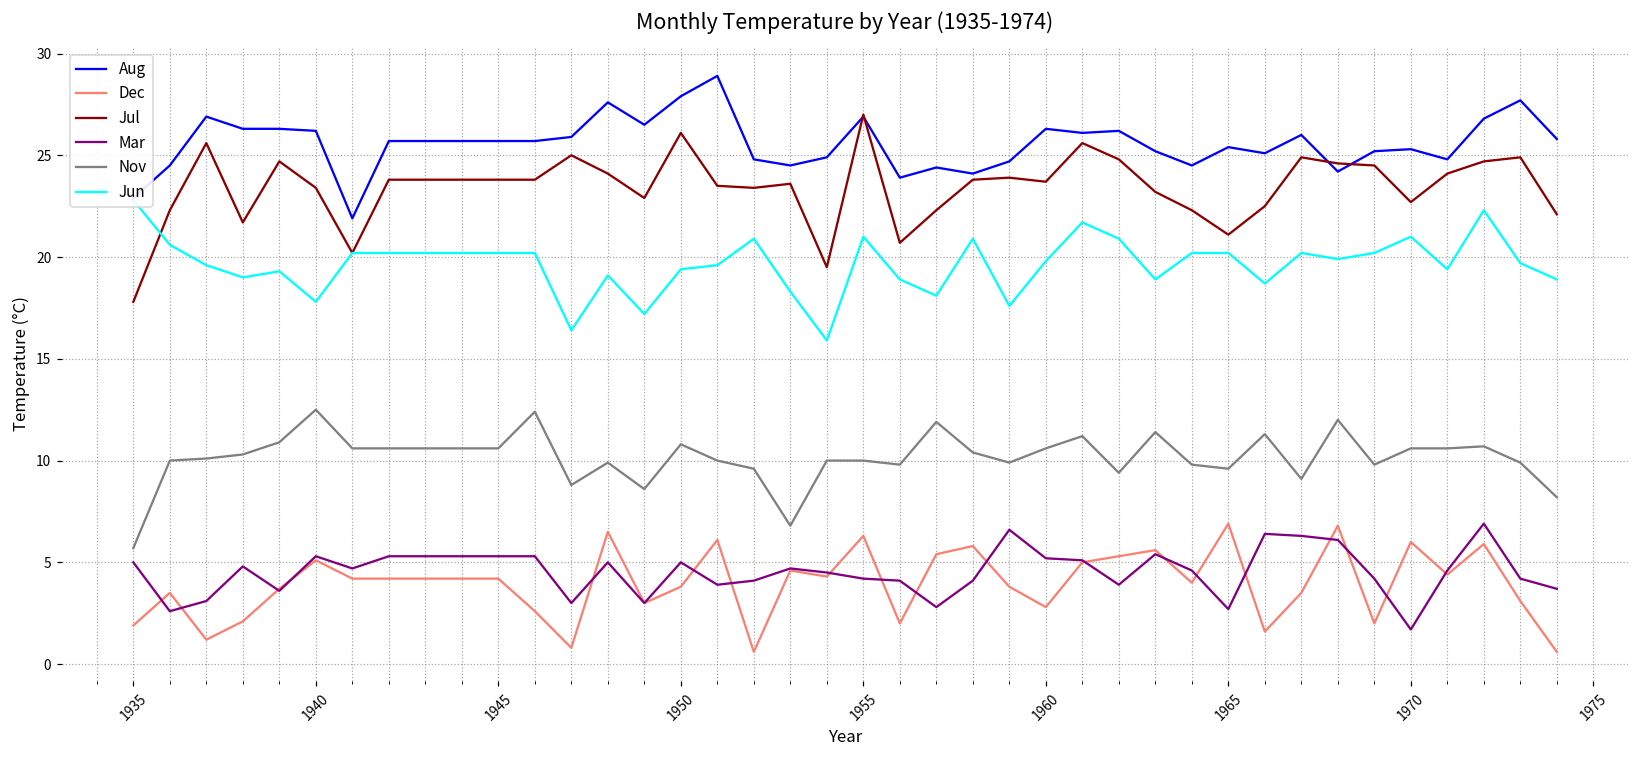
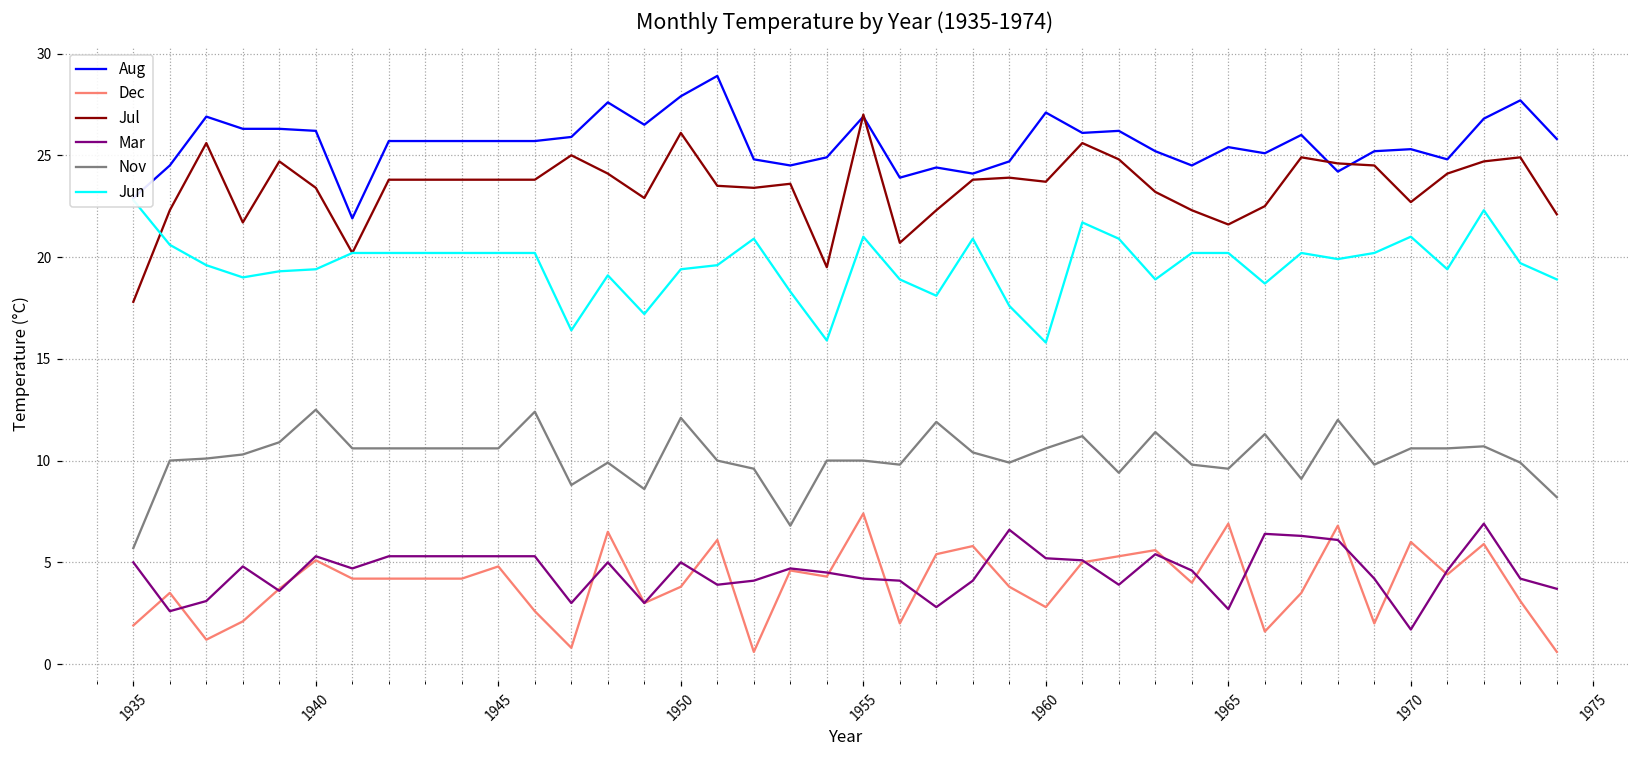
  {
    "Aug": {
      "1940": 26.2,
      "1945": 25.7,
      "1950": 27.9,
-     "1960": 26.3,
+     "1960": 27.1,
      "1965": 25.4,
      "1970": 25.3
    },
    "Dec": {
      "1935": 1.9,
      "1940": 5.1,
-     "1945": 4.2,
+     "1945": 4.8,
      "1950": 3.8,
-     "1955": 6.3,
+     "1955": 7.4,
      "1960": 2.8,
      "1965": 6.9,
      "1970": 6.0
    },
    "Jul": {
      "1935": 17.8,
      "1940": 23.4,
      "1945": 23.8,
      "1950": 26.1,
      "1960": 23.7,
-     "1965": 21.1,
+     "1965": 21.6,
      "1970": 22.7
    },
    "Mar": {
      "1935": 5.0,
      "1940": 5.3,
      "1945": 5.3,
      "1950": 5.0,
      "1955": 4.2,
      "1960": 5.2,
      "1965": 2.7,
      "1970": 1.7
    },
    "Nov": {
      "1935": 5.7,
      "1940": 12.5,
      "1945": 10.6,
-     "1950": 10.8,
+     "1950": 12.1,
      "1955": 10.0,
      "1960": 10.6,
      "1965": 9.6,
      "1970": 10.6
    },
    "Jun": {
-     "1940": 17.8,
+     "1940": 19.4,
      "1945": 20.2,
      "1950": 19.4,
      "1955": 21.0,
-     "1960": 19.8,
+     "1960": 15.8,
      "1965": 20.2,
      "1970": 21.0
    }
  }
